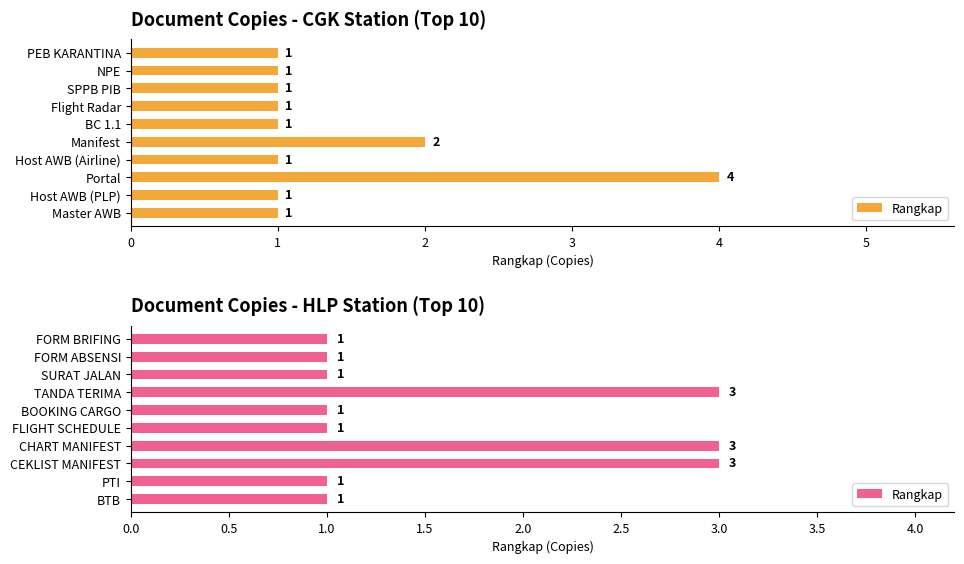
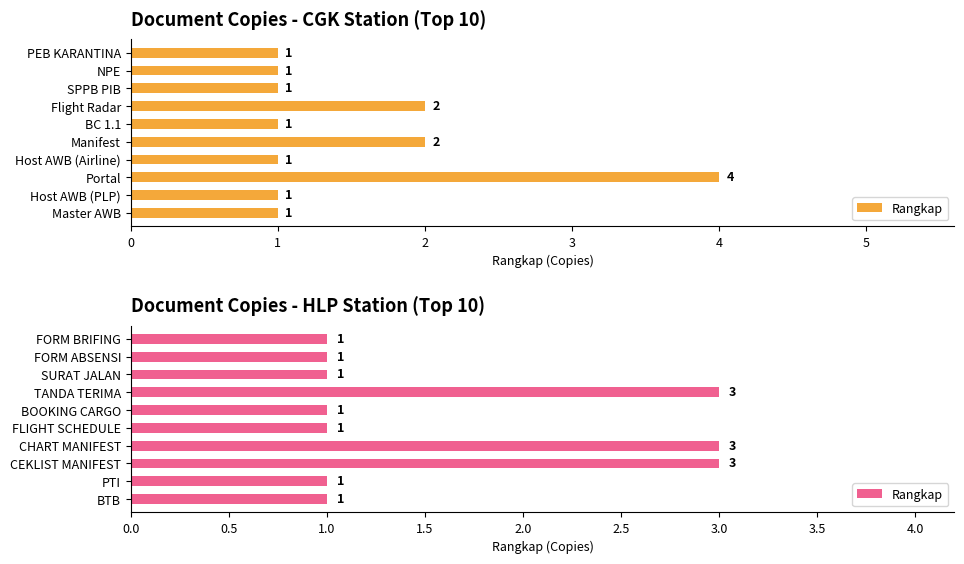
  {
    "Document Copies - CGK Station (Top 10)": {
      "PEB KARANTINA": 1,
      "NPE": 1,
      "SPPB PIB": 1,
-     "Flight Radar": 1,
+     "Flight Radar": 2,
      "BC 1.1": 1,
      "Manifest": 2,
      "Host AWB (Airline)": 1,
      "Portal": 4,
      "Host AWB (PLP)": 1,
      "Master AWB": 1
    },
    "Document Copies - HLP Station (Top 10)": {
      "FORM BRIFING": 1,
      "FORM ABSENSI": 1,
      "SURAT JALAN": 1,
      "TANDA TERIMA": 3,
      "BOOKING CARGO": 1,
      "FLIGHT SCHEDULE": 1,
      "CHART MANIFEST": 3,
      "CEKLIST MANIFEST": 3,
      "PTI": 1,
      "BTB": 1
    }
  }
